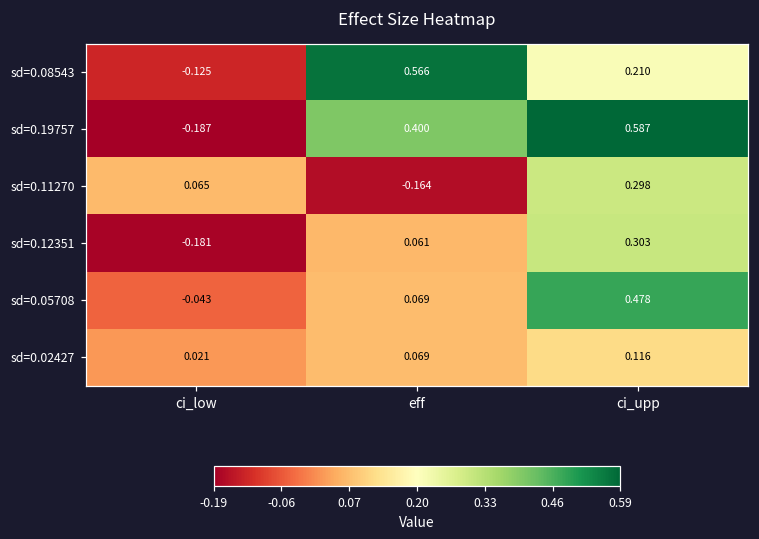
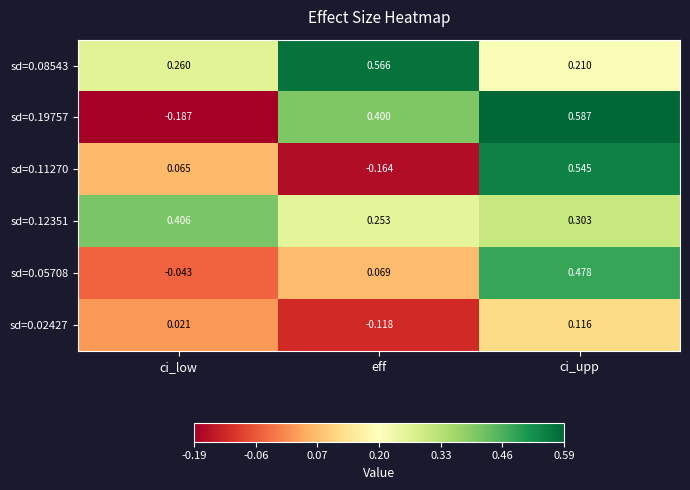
  {
    "sd=0.08543": {
-     "ci_low": -0.125,
+     "ci_low": 0.260,
      "eff": 0.566,
      "ci_upp": 0.210
    },
    "sd=0.19757": {
      "ci_low": -0.187,
      "eff": 0.400,
      "ci_upp": 0.587
    },
    "sd=0.11270": {
      "ci_low": 0.065,
      "eff": -0.164,
-     "ci_upp": 0.298
+     "ci_upp": 0.545
    },
    "sd=0.12351": {
-     "ci_low": -0.181,
-     "eff": 0.061,
+     "ci_low": 0.406,
+     "eff": 0.253,
      "ci_upp": 0.303
    },
    "sd=0.05708": {
      "ci_low": -0.043,
      "eff": 0.069,
      "ci_upp": 0.478
    },
    "sd=0.02427": {
      "ci_low": 0.021,
-     "eff": 0.069,
+     "eff": -0.118,
      "ci_upp": 0.116
    }
  }
